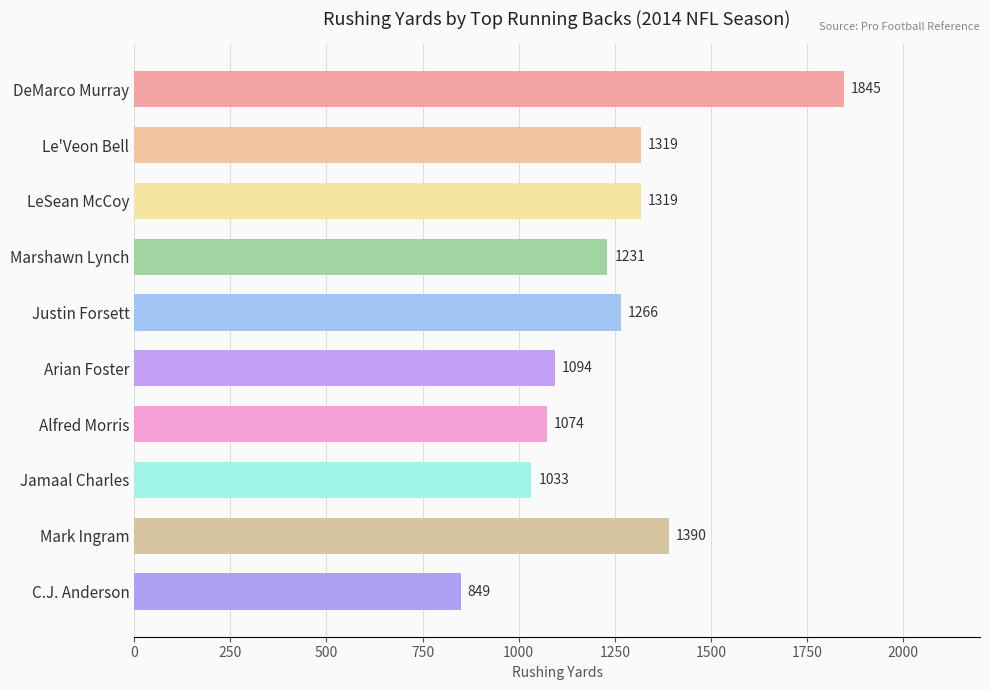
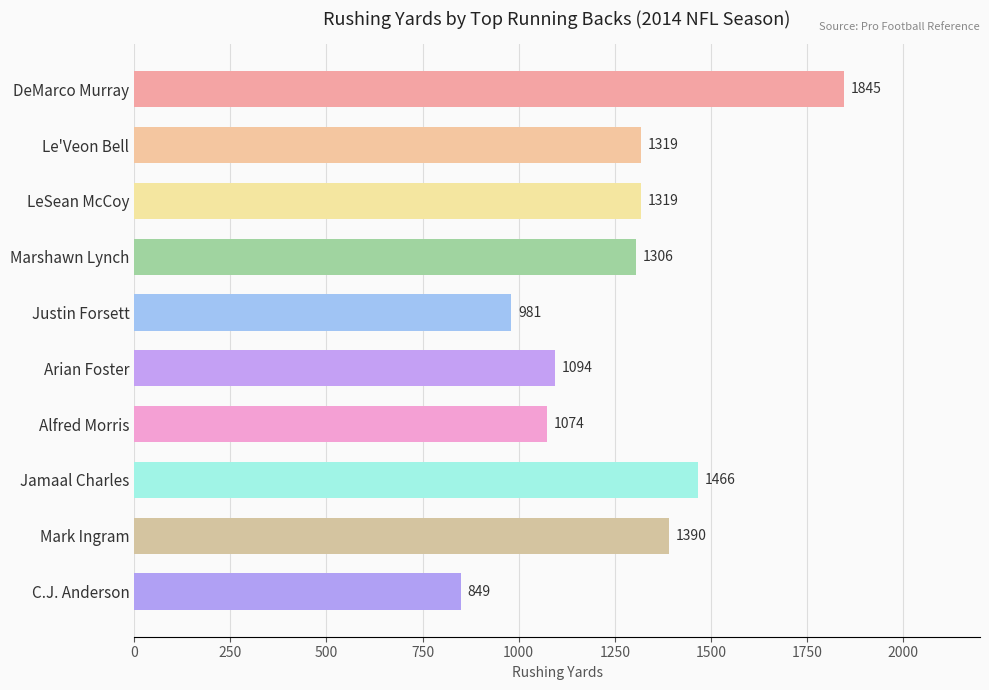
  {
    "DeMarco Murray": 1845,
    "Le'Veon Bell": 1319,
    "LeSean McCoy": 1319,
-   "Marshawn Lynch": 1231,
-   "Justin Forsett": 1266,
+   "Marshawn Lynch": 1306,
+   "Justin Forsett": 981,
    "Arian Foster": 1094,
    "Alfred Morris": 1074,
-   "Jamaal Charles": 1033,
+   "Jamaal Charles": 1466,
    "Mark Ingram": 1390,
    "C.J. Anderson": 849
  }
